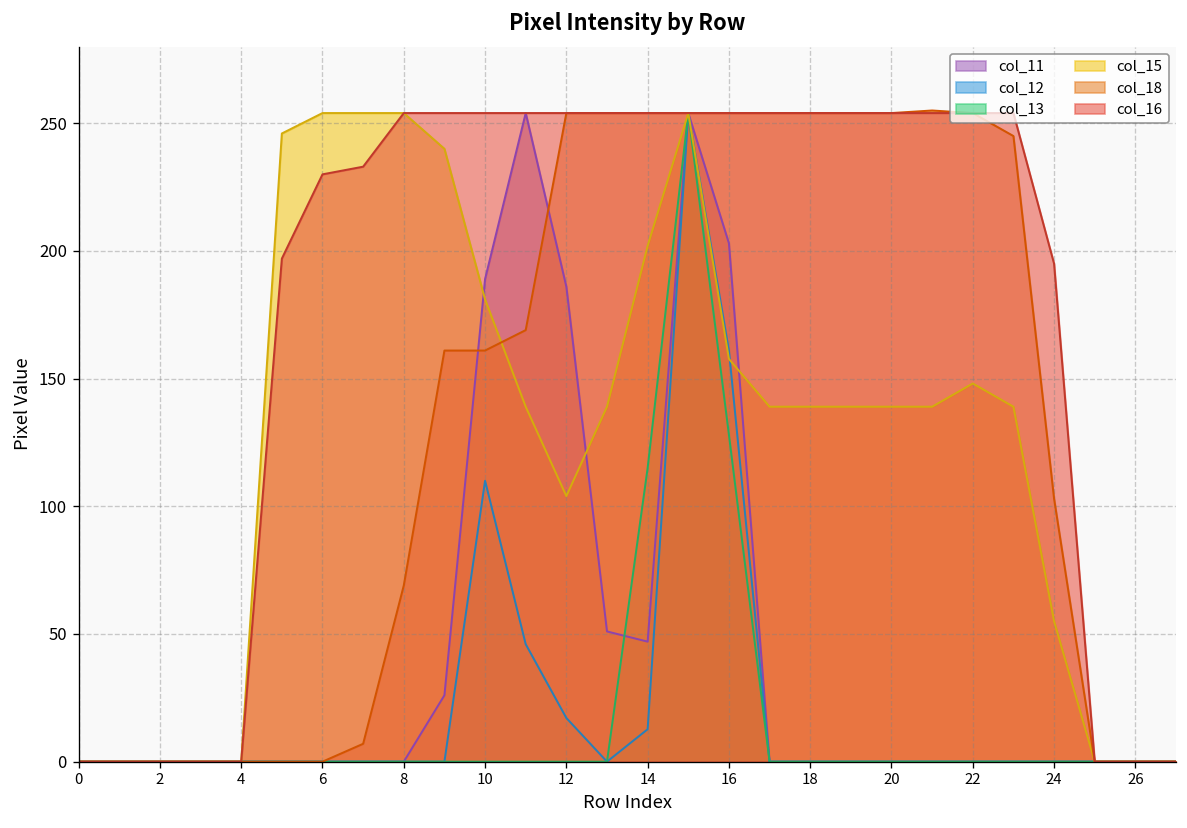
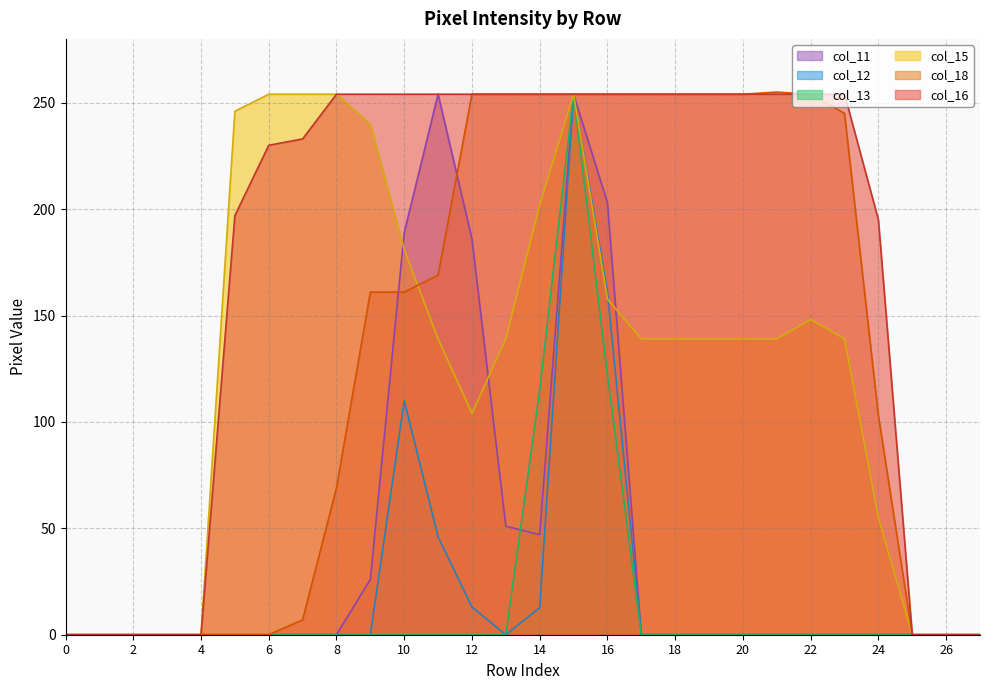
  {
    "col_11": {
      "10": 189,
      "12": 186,
      "14": 47,
      "16": 203
    },
    "col_12": {
      "10": 110,
-     "12": 17,
+     "12": 13,
      "14": 13,
      "16": 161
    },
    "col_13": {
      "10": 0,
      "12": 0,
      "14": 115,
-     "16": 128
+     "16": 122
    },
    "col_15": {
      "6": 254,
      "10": 181,
      "12": 104,
      "14": 202,
      "16": 158,
      "18": 139,
      "20": 139,
      "22": 148,
      "24": 55
    }
  }
